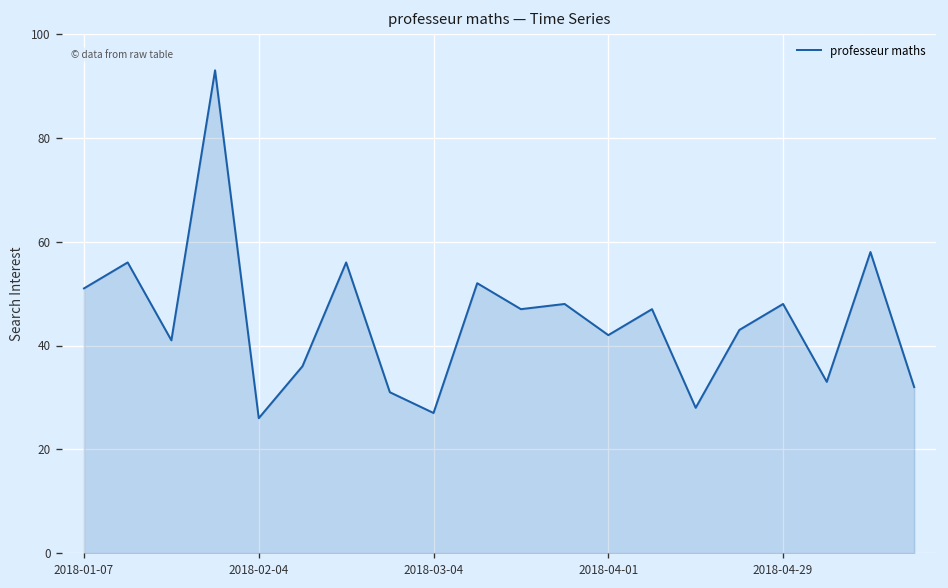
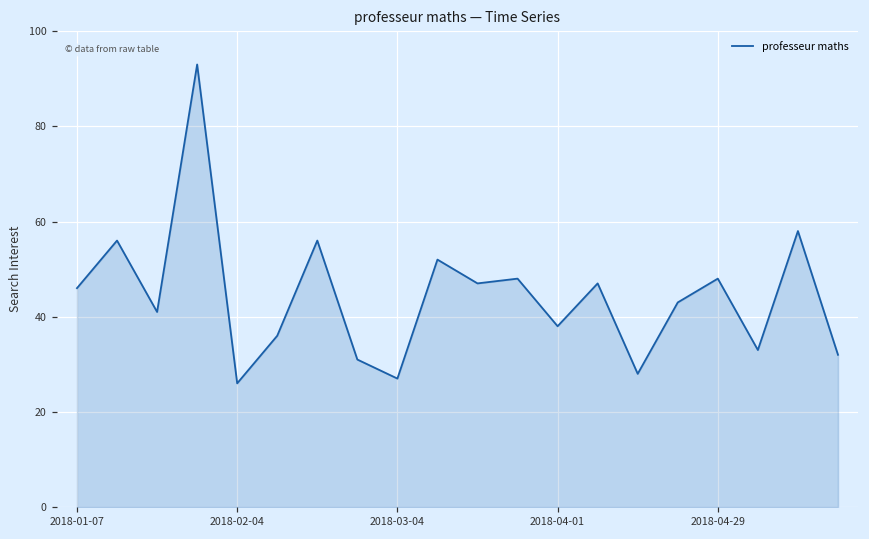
  {
-   "2018-01-07": 51,
+   "2018-01-07": 46,
    "2018-02-04": 26,
    "2018-03-04": 27,
-   "2018-04-01": 42,
+   "2018-04-01": 38,
    "2018-04-29": 48
  }
